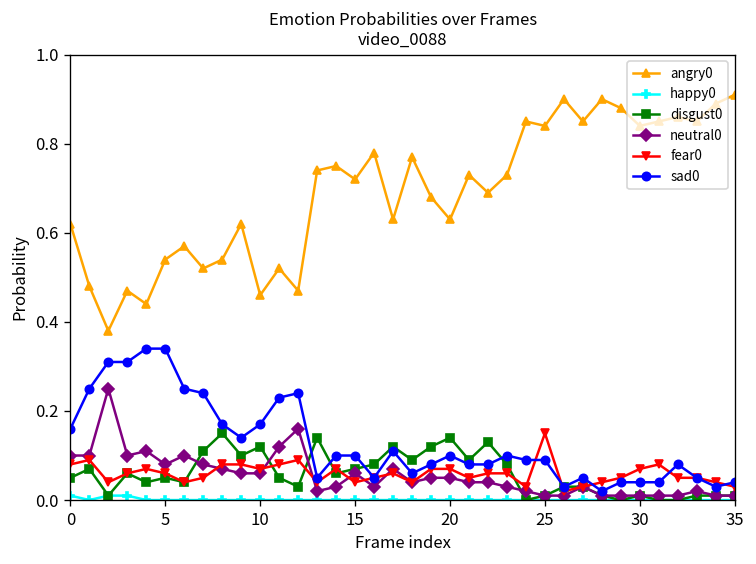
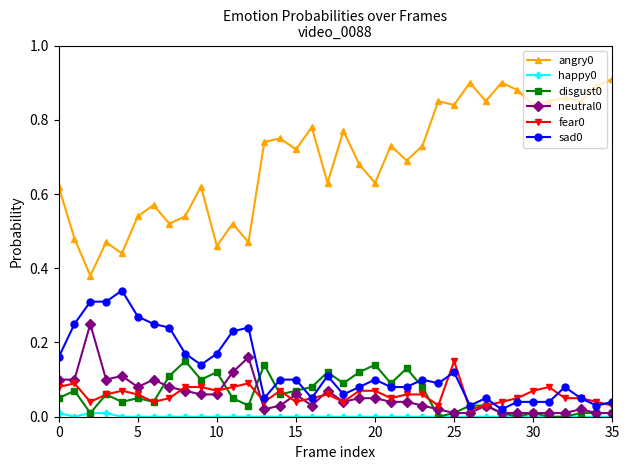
  {
    "angry0": {
      "0": 0.62,
      "5": 0.54,
      "10": 0.46,
      "15": 0.72,
      "20": 0.63,
      "25": 0.84,
      "35": 0.91
    },
    "happy0": {
      "0": 0.01,
      "5": 0.00,
      "10": 0.00,
      "15": 0.00,
      "20": 0.00,
      "25": 0.00,
      "30": 0.00,
      "35": 0.00
    },
    "disgust0": {
      "0": 0.05,
      "5": 0.05,
      "10": 0.12,
      "15": 0.07,
      "20": 0.14
    },
    "neutral0": {
      "0": 0.10,
      "5": 0.08,
      "10": 0.06,
      "15": 0.06,
      "20": 0.05
    },
    "fear0": {
      "0": 0.08,
      "5": 0.06,
      "10": 0.07,
      "15": 0.04,
      "20": 0.07,
      "25": 0.15,
      "30": 0.07,
      "35": 0.03
    },
    "sad0": {
      "0": 0.16,
-     "5": 0.34,
+     "5": 0.27,
      "10": 0.17,
      "15": 0.10,
      "20": 0.10,
-     "25": 0.09,
+     "25": 0.12,
      "30": 0.04,
      "35": 0.04
    }
  }
